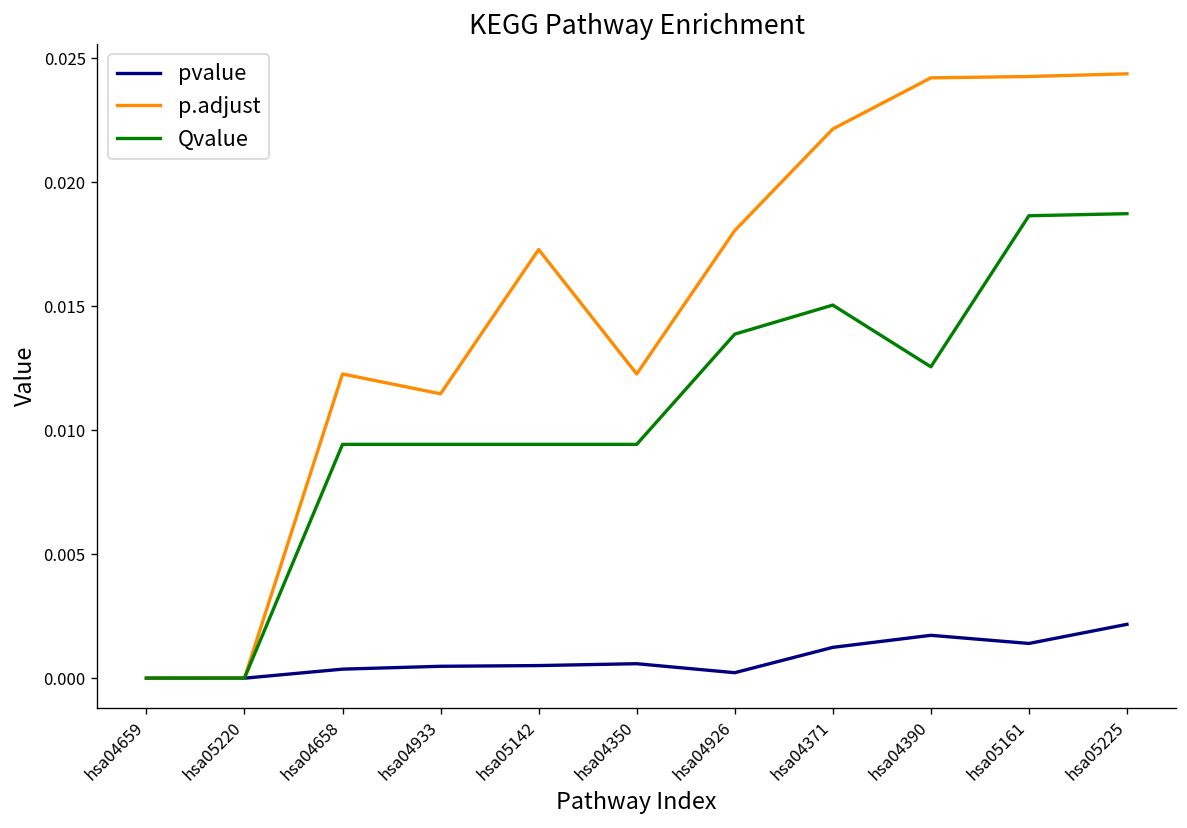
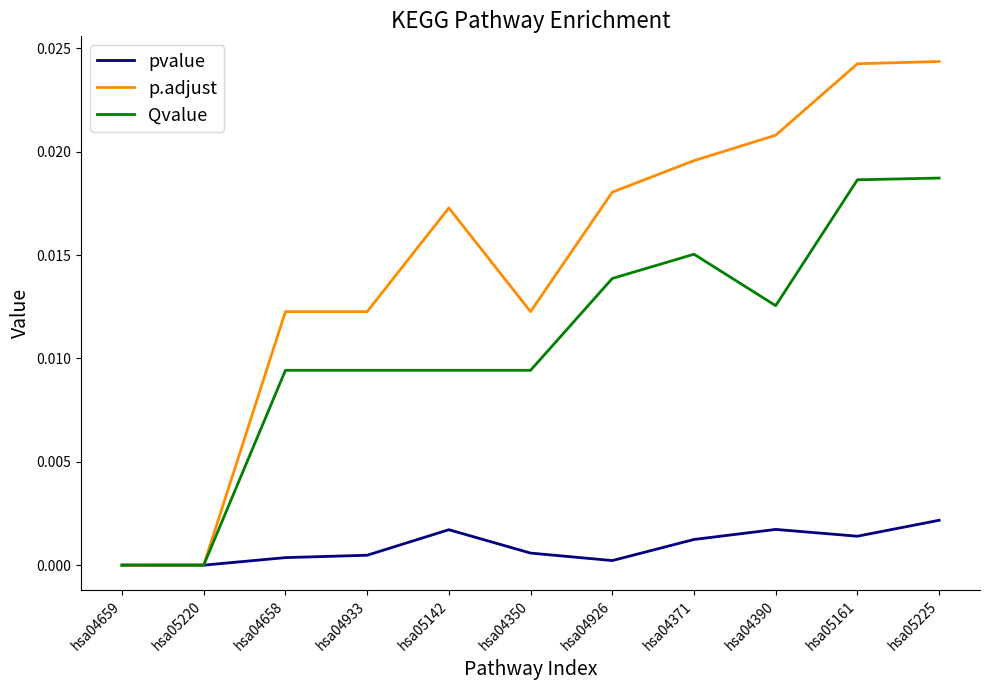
  {
    "pvalue": {
      "hsa04658": 0.0004,
      "hsa04933": 0.0005,
-     "hsa05142": 0.0005,
+     "hsa05142": 0.0017,
      "hsa04350": 0.0006,
      "hsa04926": 0.0002,
      "hsa04371": 0.0012,
      "hsa04390": 0.0017,
      "hsa05161": 0.0014,
      "hsa05225": 0.0022
    },
    "p.adjust": {
      "hsa04658": 0.0123,
-     "hsa04933": 0.0115,
+     "hsa04933": 0.0123,
      "hsa05142": 0.0173,
      "hsa04350": 0.0123,
      "hsa04926": 0.0180,
-     "hsa04371": 0.0221,
-     "hsa04390": 0.0242,
+     "hsa04371": 0.0196,
+     "hsa04390": 0.0208,
      "hsa05161": 0.0243,
      "hsa05225": 0.0244
    },
    "Qvalue": {
      "hsa04658": 0.0094,
      "hsa04933": 0.0094,
      "hsa05142": 0.0094,
      "hsa04350": 0.0094,
      "hsa04926": 0.0139,
      "hsa04371": 0.0150,
      "hsa04390": 0.0126,
      "hsa05161": 0.0186,
      "hsa05225": 0.0187
    }
  }
